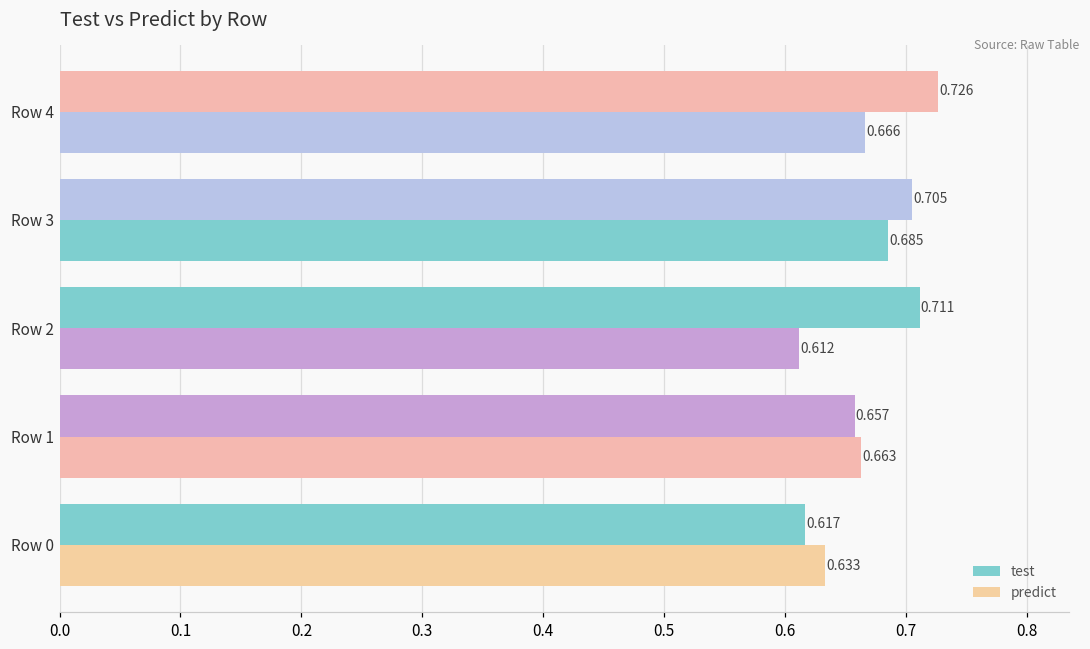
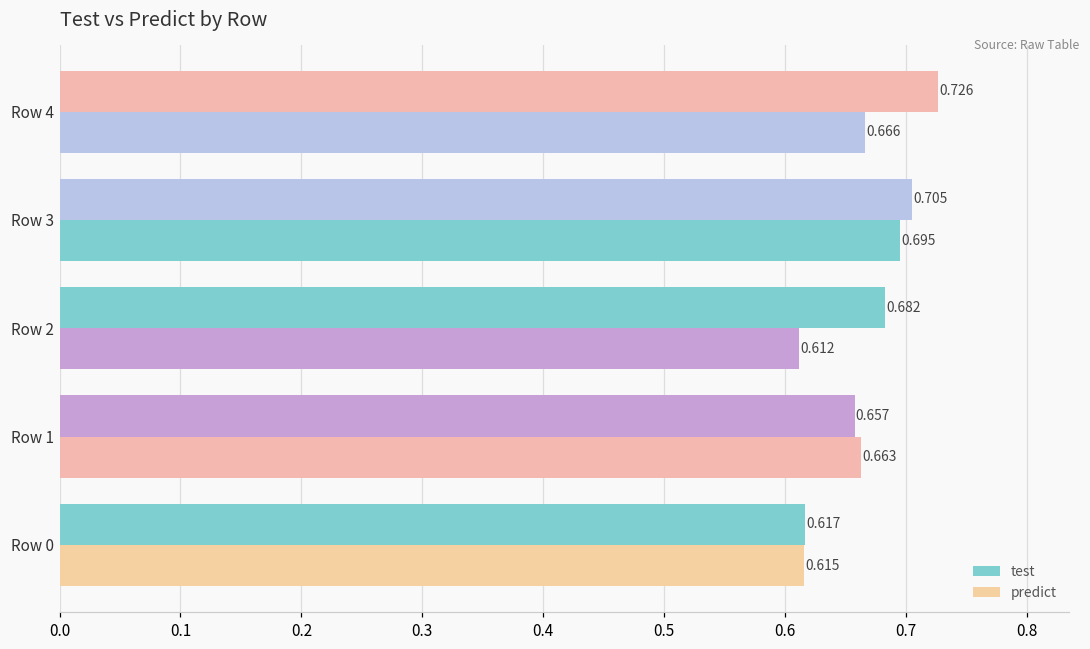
  {
    "test": {
      "Row 4": 0.726,
      "Row 3": 0.705,
-     "Row 2": 0.711,
+     "Row 2": 0.682,
      "Row 1": 0.657,
      "Row 0": 0.617
    },
    "predict": {
      "Row 4": 0.666,
-     "Row 3": 0.685,
+     "Row 3": 0.695,
      "Row 2": 0.612,
      "Row 1": 0.663,
-     "Row 0": 0.633
+     "Row 0": 0.615
    }
  }
